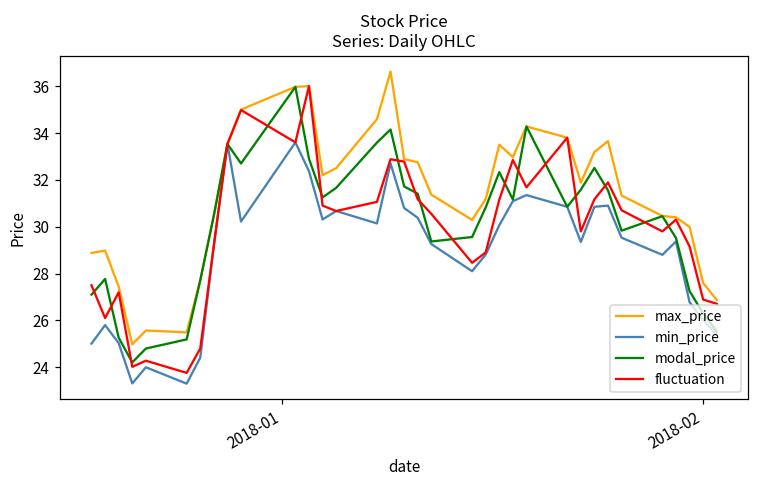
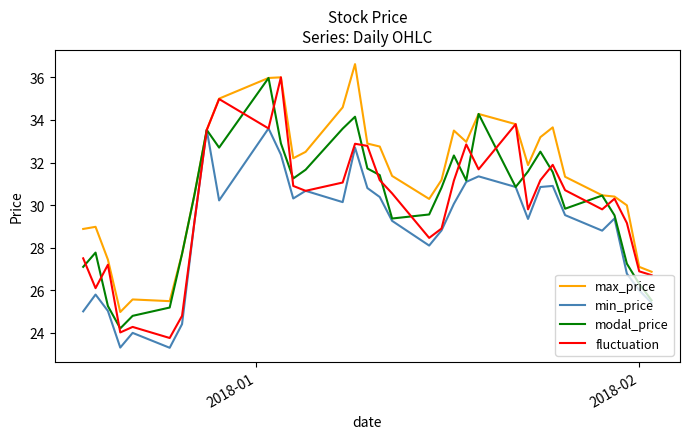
  {
    "max_price": {
-     "2018-02": 27.6
+     "2018-02": 27.1
    },
    "fluctuation": {
      "2018-02": 26.9
    }
  }
